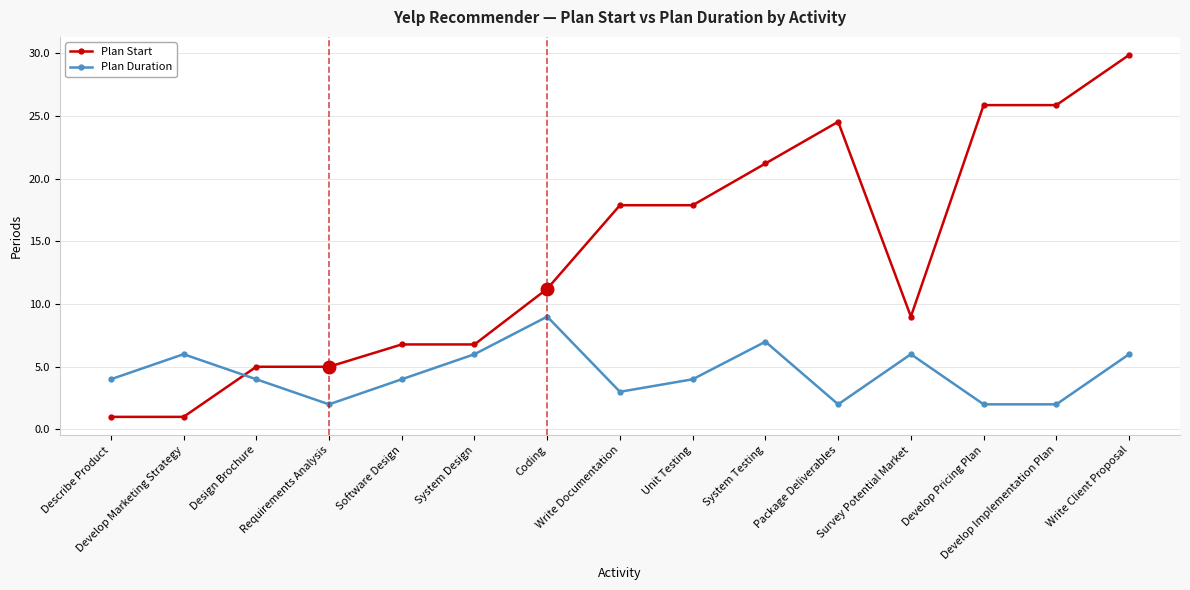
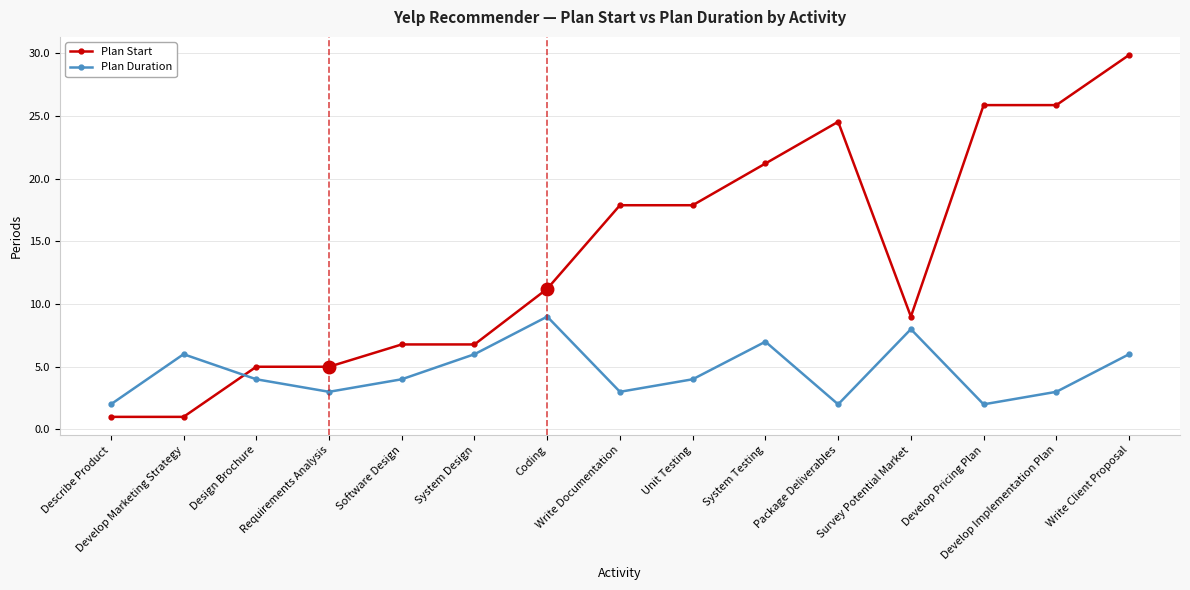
  {
    "Plan Duration": {
-     "Describe Product": 4,
+     "Describe Product": 2,
      "Develop Marketing Strategy": 6,
      "Design Brochure": 4,
-     "Requirements Analysis": 2,
+     "Requirements Analysis": 3,
      "Software Design": 4,
      "System Design": 6,
      "Coding": 9,
      "Write Documentation": 3,
      "Unit Testing": 4,
      "System Testing": 7,
      "Package Deliverables": 2,
-     "Survey Potential Market": 6,
+     "Survey Potential Market": 8,
      "Develop Pricing Plan": 2,
-     "Develop Implementation Plan": 2,
+     "Develop Implementation Plan": 3,
      "Write Client Proposal": 6
    }
  }
